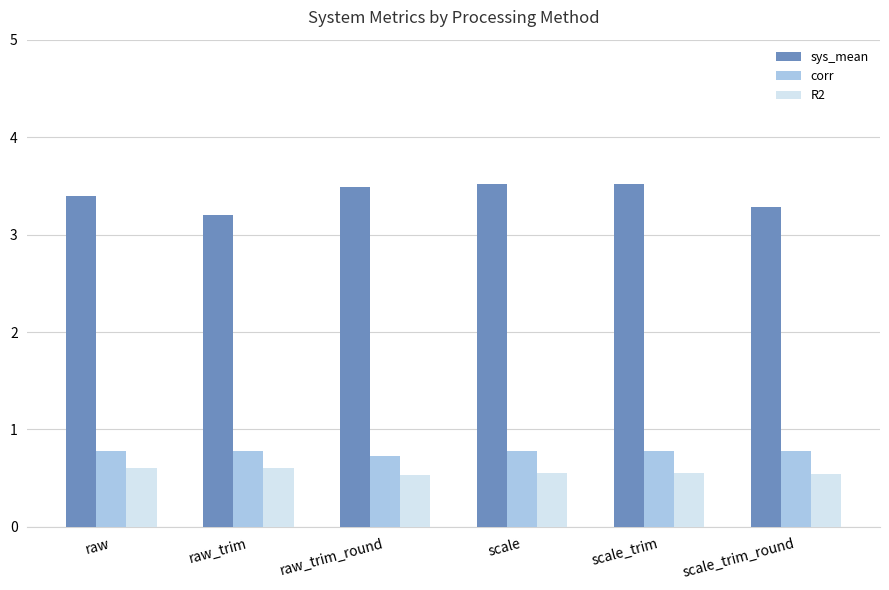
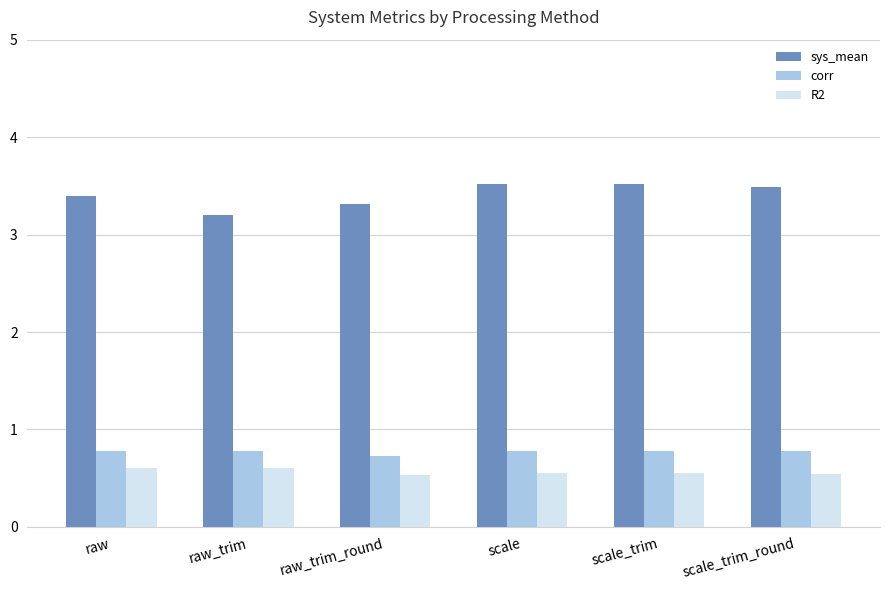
  {
    "sys_mean": {
      "raw": 3.4,
      "raw_trim": 3.2,
-     "raw_trim_round": 3.5,
+     "raw_trim_round": 3.3,
      "scale": 3.5,
      "scale_trim": 3.5,
-     "scale_trim_round": 3.3
+     "scale_trim_round": 3.5
    }
  }
